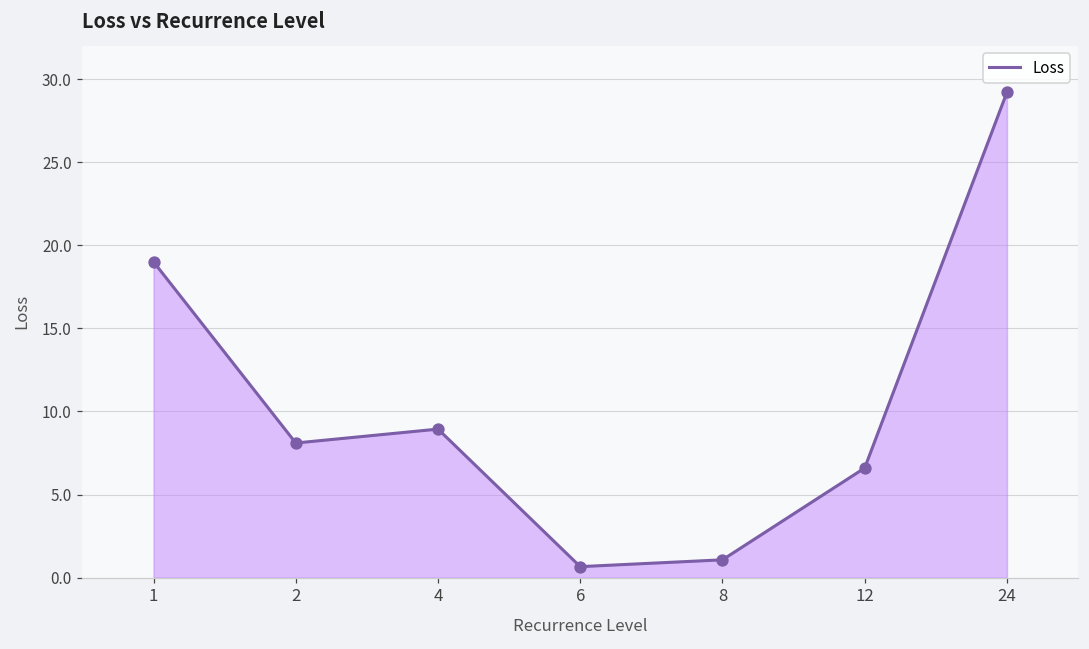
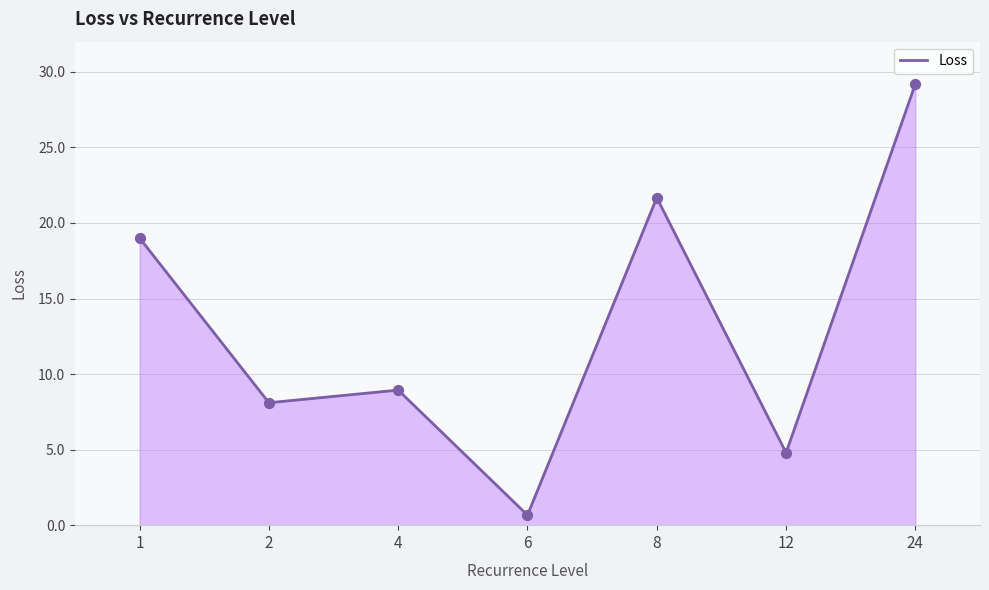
  {
    "1": 19.0,
    "2": 8.1,
    "4": 8.9,
    "6": 0.7,
-   "8": 1.1,
-   "12": 6.6,
+   "8": 21.7,
+   "12": 4.8,
    "24": 29.2
  }
